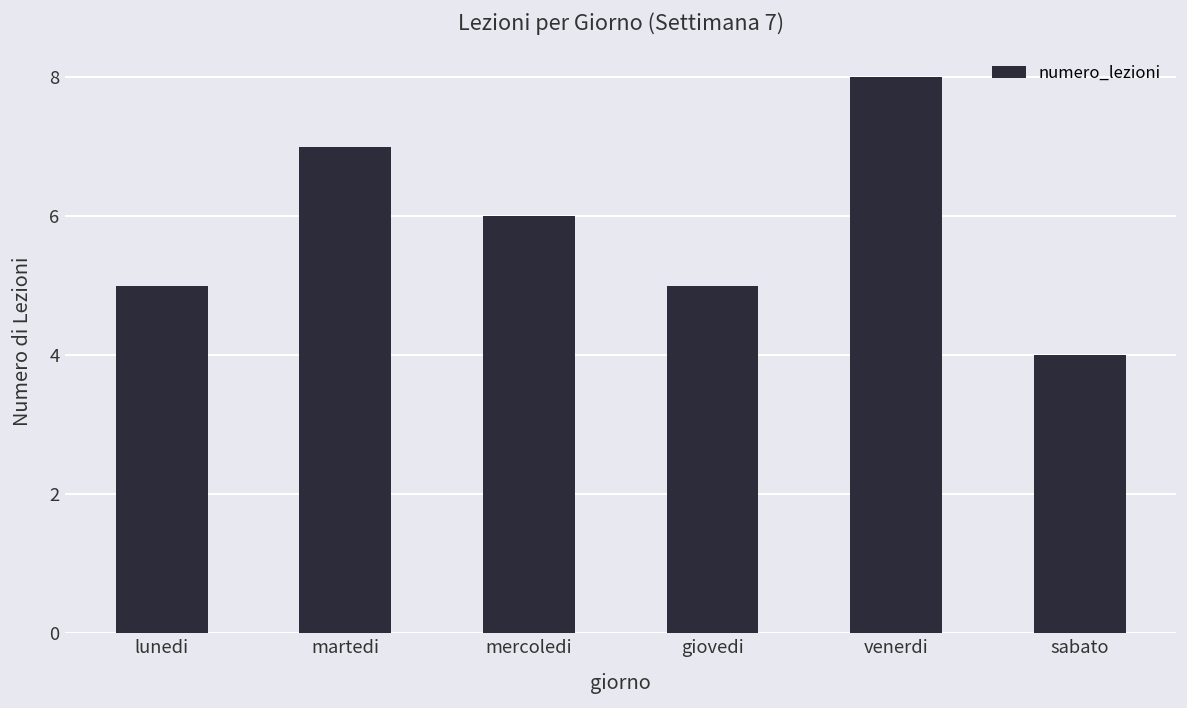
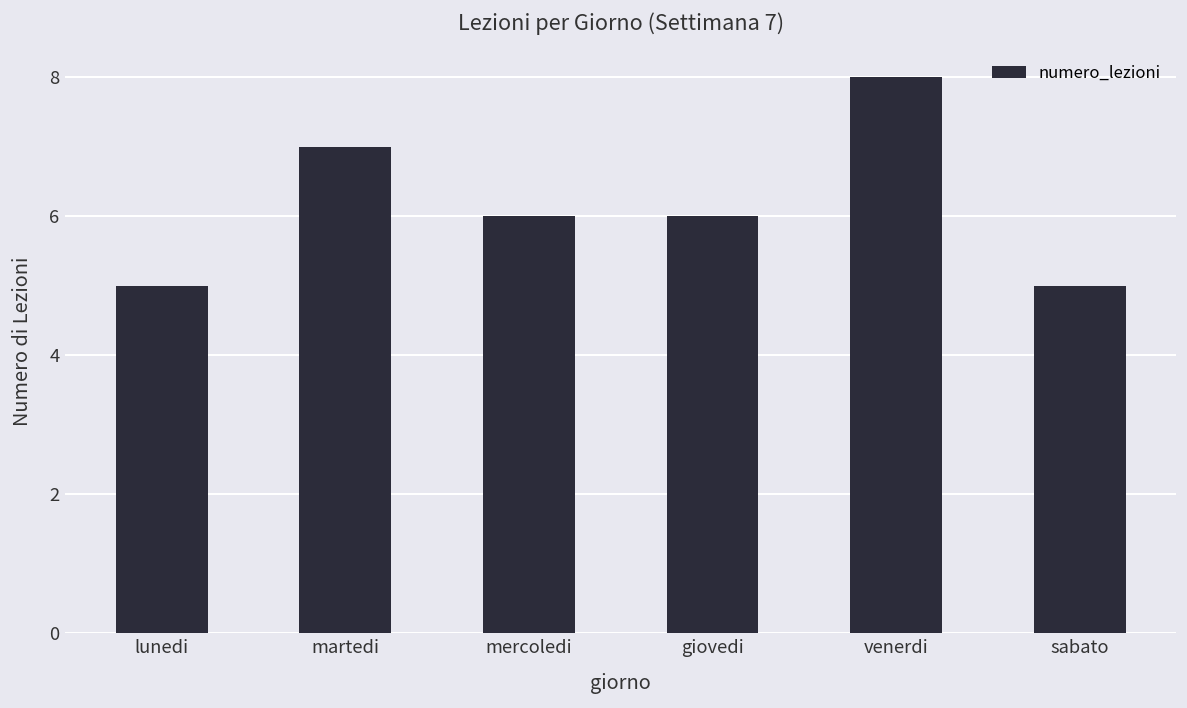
  {
    "lunedi": 5,
    "martedi": 7,
    "mercoledi": 6,
-   "giovedi": 5,
+   "giovedi": 6,
    "venerdi": 8,
-   "sabato": 4
+   "sabato": 5
  }
